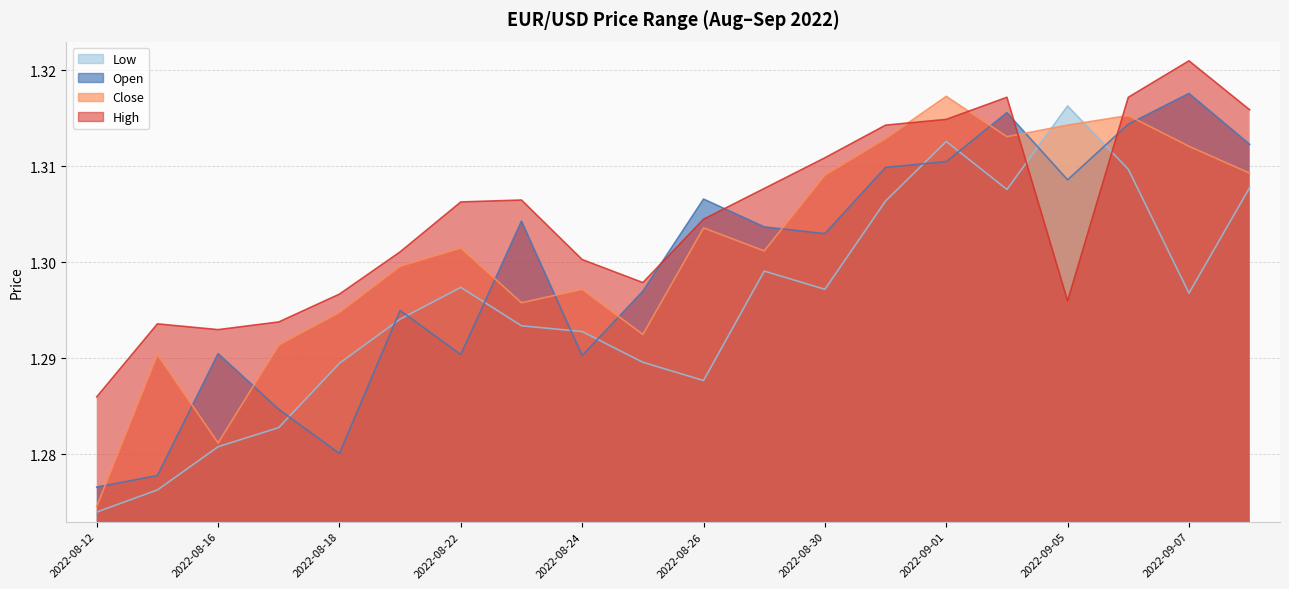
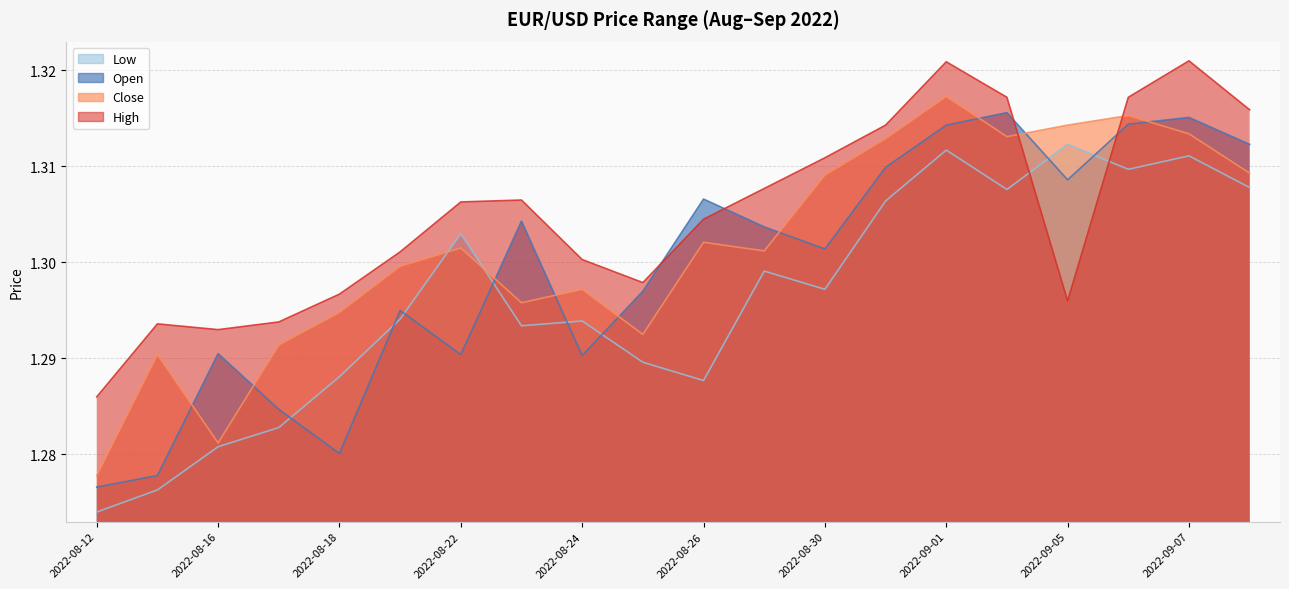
  {
    "Low": {
      "2022-08-12": 1.274,
      "2022-08-16": 1.281,
-     "2022-08-18": 1.290,
-     "2022-08-22": 1.297,
-     "2022-08-24": 1.293,
+     "2022-08-18": 1.288,
+     "2022-08-22": 1.303,
+     "2022-08-24": 1.294,
      "2022-08-26": 1.288,
      "2022-08-30": 1.297,
-     "2022-09-01": 1.313,
-     "2022-09-05": 1.316,
-     "2022-09-07": 1.297
+     "2022-09-01": 1.312,
+     "2022-09-05": 1.312,
+     "2022-09-07": 1.311
    },
    "Open": {
      "2022-08-12": 1.277,
      "2022-08-16": 1.291,
      "2022-08-18": 1.280,
      "2022-08-22": 1.290,
      "2022-08-24": 1.290,
      "2022-08-26": 1.307,
-     "2022-08-30": 1.303,
-     "2022-09-01": 1.311,
+     "2022-08-30": 1.301,
+     "2022-09-01": 1.314,
      "2022-09-05": 1.309,
-     "2022-09-07": 1.318
+     "2022-09-07": 1.315
    },
    "Close": {
-     "2022-08-12": 1.275,
+     "2022-08-12": 1.278,
      "2022-08-16": 1.281,
      "2022-08-18": 1.295,
      "2022-08-22": 1.302,
      "2022-08-24": 1.297,
-     "2022-08-26": 1.304,
+     "2022-08-26": 1.302,
      "2022-08-30": 1.309,
      "2022-09-01": 1.317,
      "2022-09-05": 1.314,
-     "2022-09-07": 1.312
+     "2022-09-07": 1.313
    },
    "High": {
      "2022-08-12": 1.286,
      "2022-08-16": 1.293,
      "2022-08-18": 1.297,
      "2022-08-22": 1.306,
      "2022-08-24": 1.300,
      "2022-08-26": 1.305,
      "2022-08-30": 1.311,
-     "2022-09-01": 1.315,
+     "2022-09-01": 1.321,
      "2022-09-05": 1.296,
      "2022-09-07": 1.321
    }
  }
